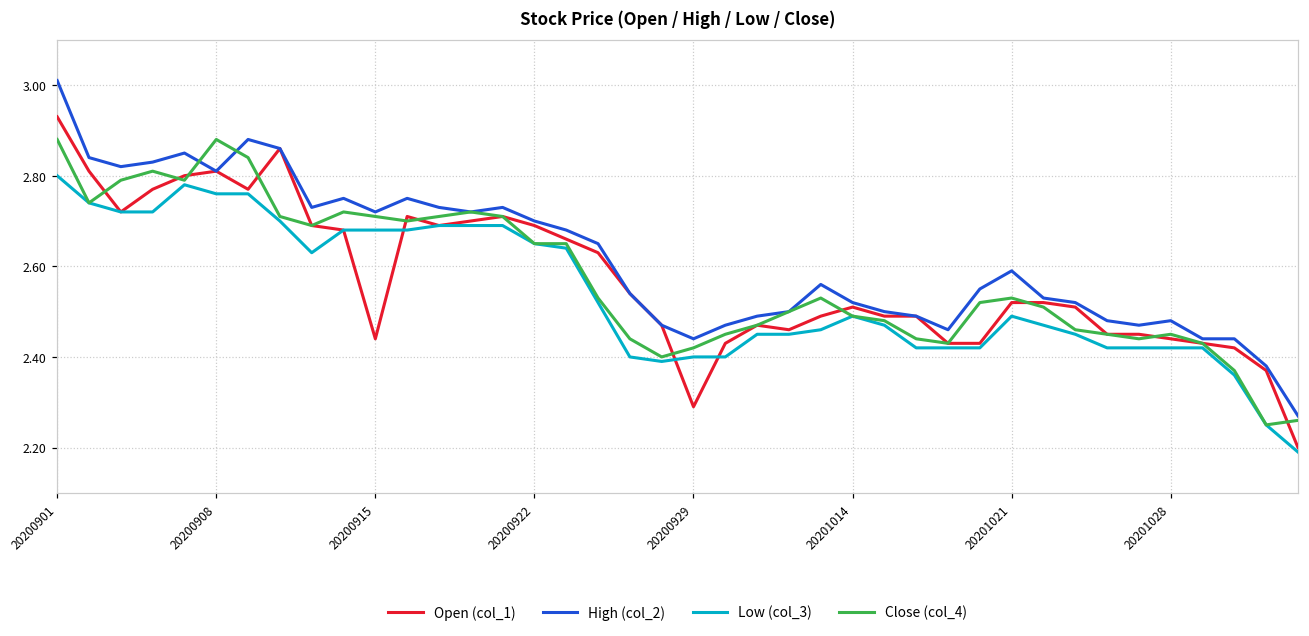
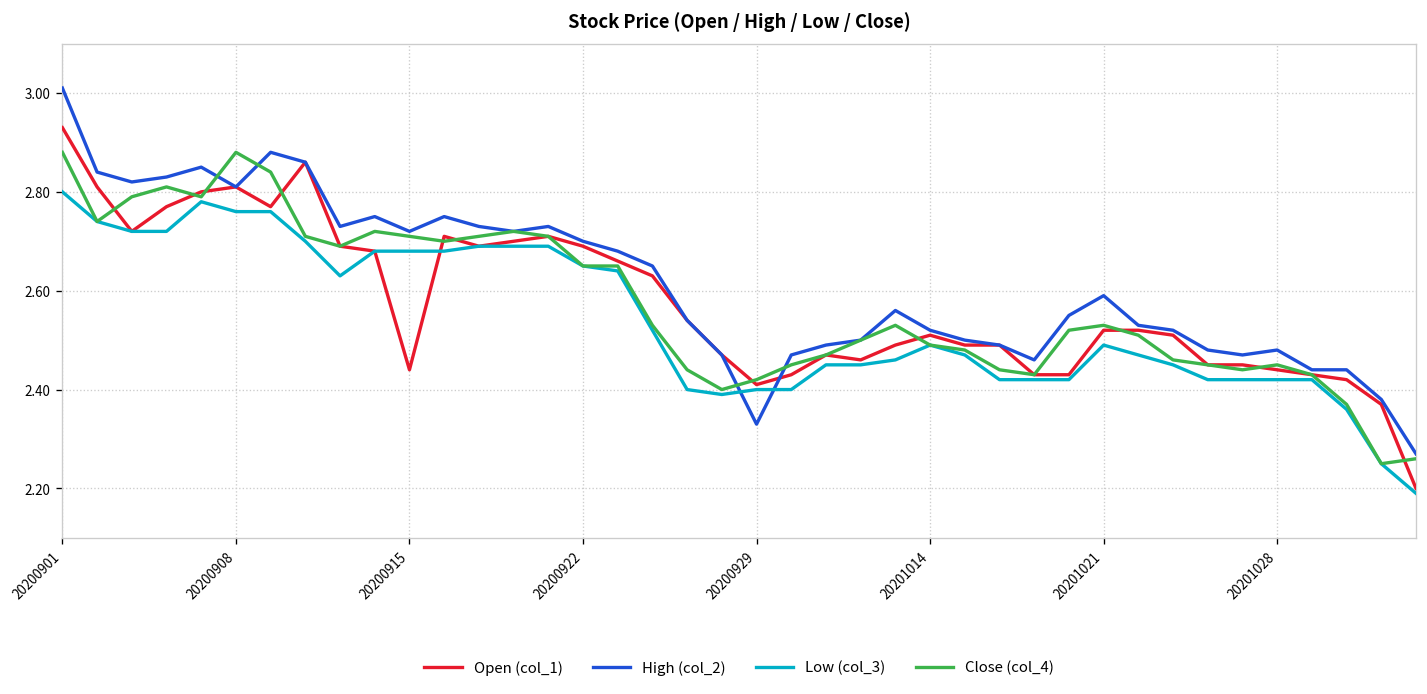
  {
    "Open (col_1)": {
      "20200901": 2.93,
      "20200915": 2.44,
      "20200922": 2.69,
-     "20200929": 2.29,
+     "20200929": 2.41,
      "20201014": 2.51,
      "20201021": 2.52,
      "20201028": 2.44
    },
    "High (col_2)": {
      "20200901": 3.01,
      "20200915": 2.72,
      "20200922": 2.70,
-     "20200929": 2.44,
+     "20200929": 2.33,
      "20201014": 2.52,
      "20201021": 2.59,
      "20201028": 2.48
    },
    "Low (col_3)": {
      "20200901": 2.80,
      "20200908": 2.76,
      "20200915": 2.68,
      "20200929": 2.40,
      "20201021": 2.49,
      "20201028": 2.42
    },
    "Close (col_4)": {
      "20200901": 2.88,
      "20200908": 2.88,
      "20200915": 2.71,
      "20200929": 2.42,
      "20201021": 2.53,
      "20201028": 2.45
    }
  }
